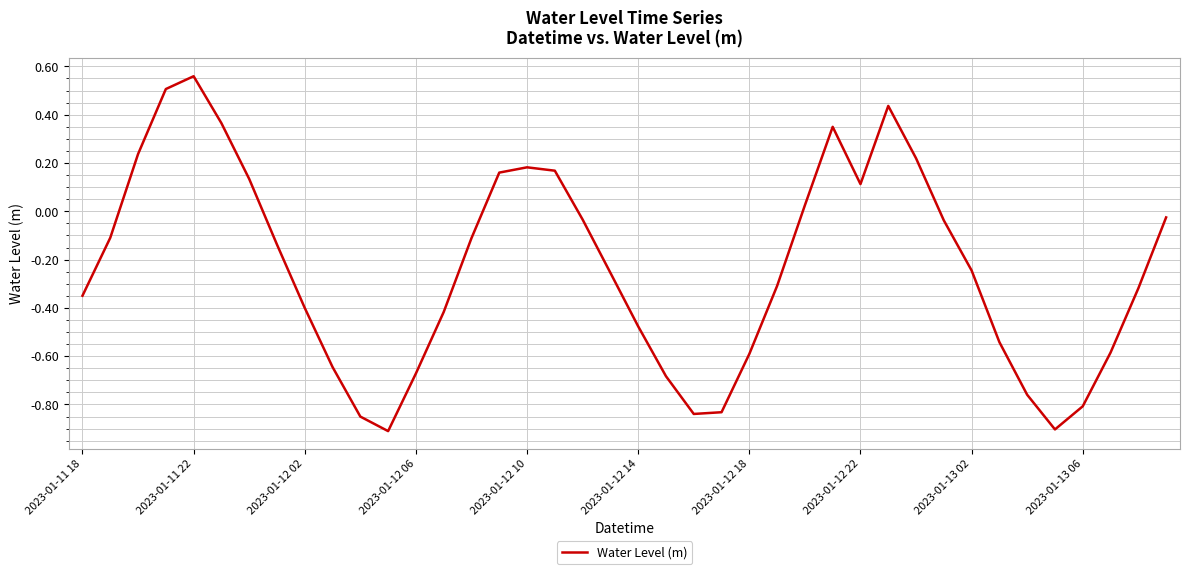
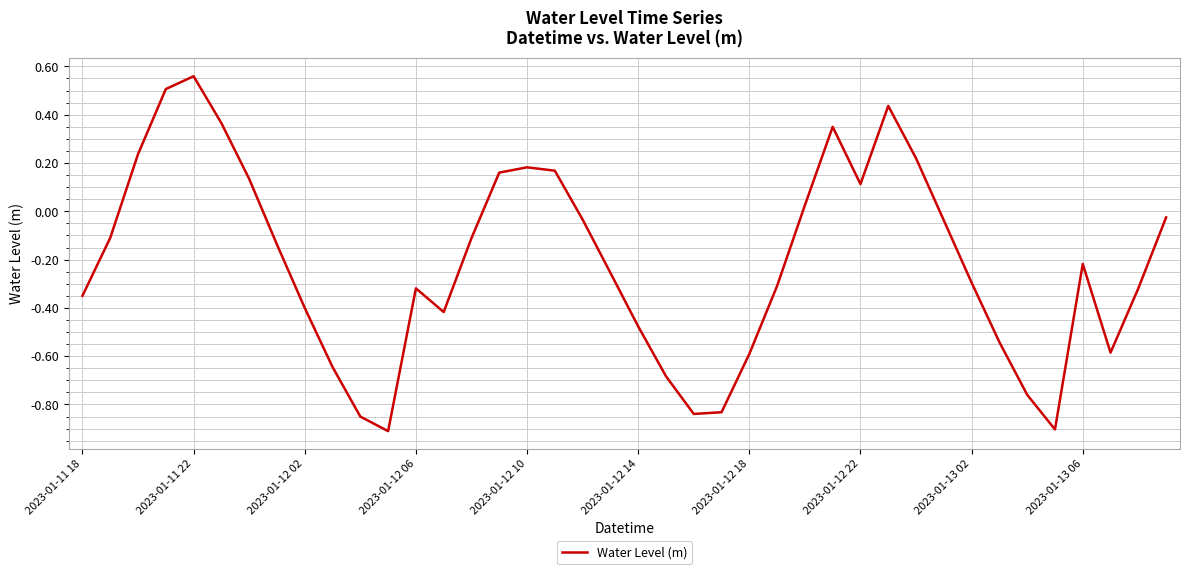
  {
    "2023-01-11 18": -0.35,
    "2023-01-11 22": 0.56,
    "2023-01-12 02": -0.40,
-   "2023-01-12 06": -0.67,
+   "2023-01-12 06": -0.32,
    "2023-01-12 10": 0.18,
    "2023-01-12 14": -0.48,
    "2023-01-12 18": -0.59,
    "2023-01-12 22": 0.11,
-   "2023-01-13 02": -0.25,
-   "2023-01-13 06": -0.81
+   "2023-01-13 02": -0.30,
+   "2023-01-13 06": -0.22
  }
